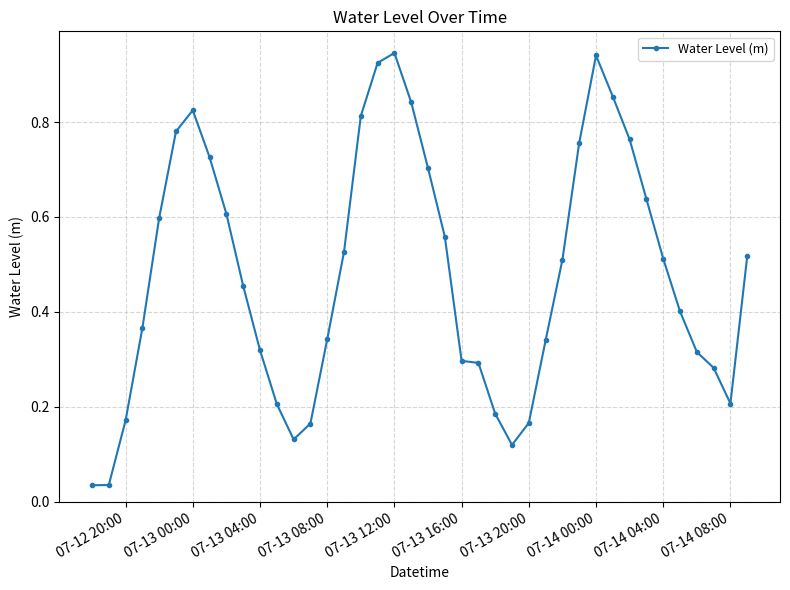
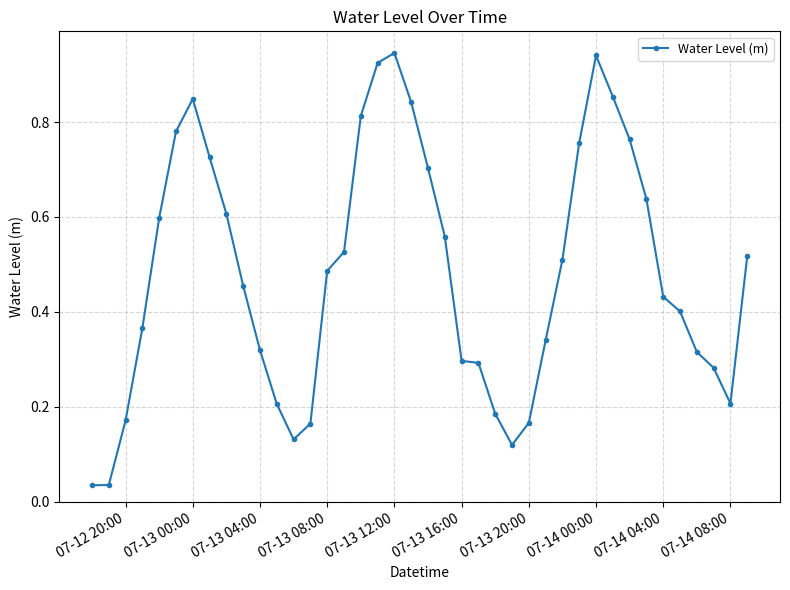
  {
    "07-12 20:00": 0.17,
-   "07-13 00:00": 0.82,
+   "07-13 00:00": 0.85,
    "07-13 04:00": 0.32,
-   "07-13 08:00": 0.34,
+   "07-13 08:00": 0.49,
    "07-13 12:00": 0.95,
    "07-13 16:00": 0.30,
    "07-13 20:00": 0.17,
    "07-14 00:00": 0.94,
-   "07-14 04:00": 0.51,
+   "07-14 04:00": 0.43,
    "07-14 08:00": 0.21
  }
